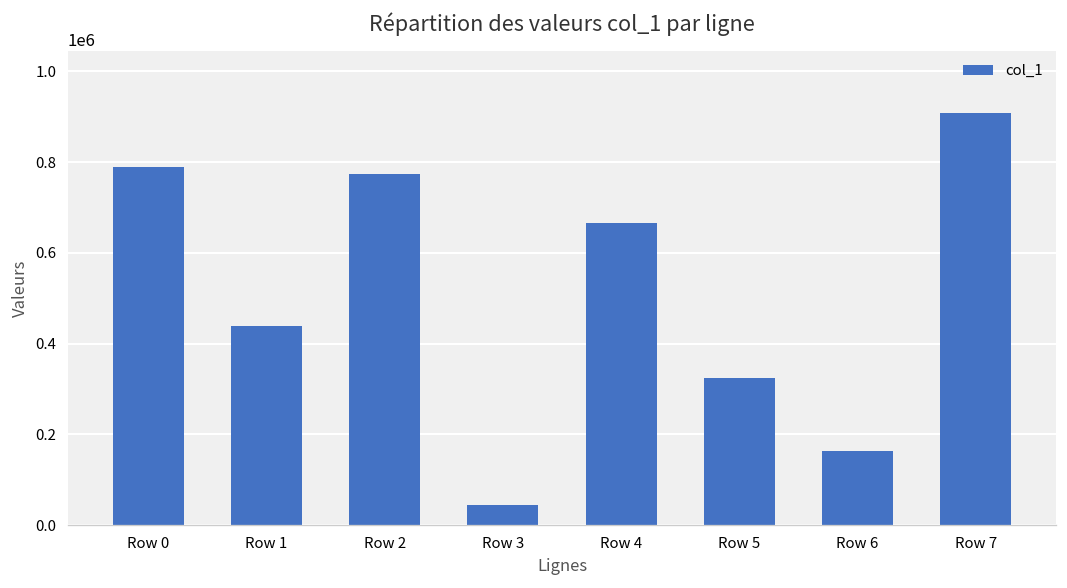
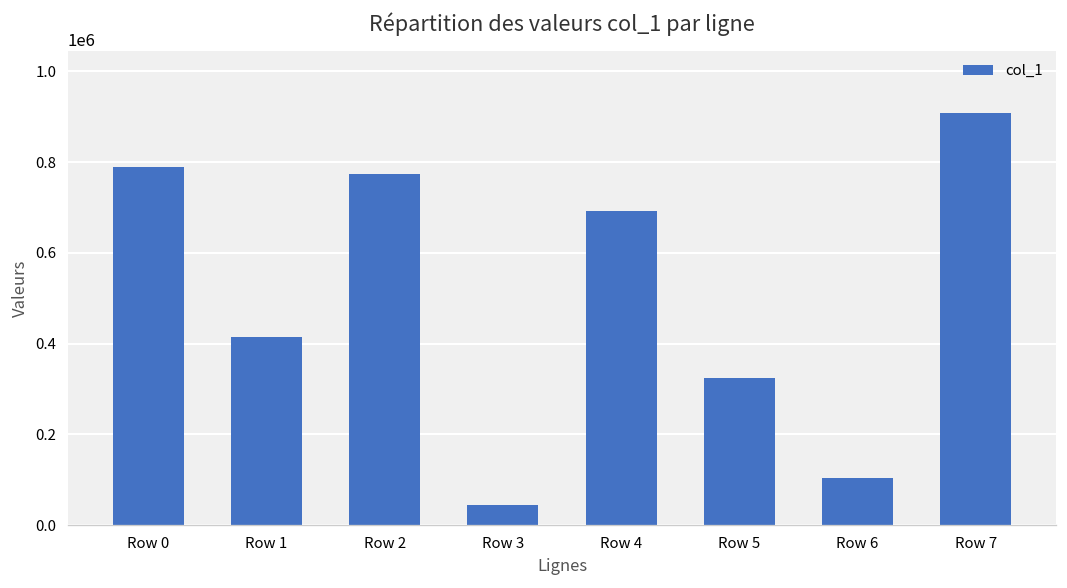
  {
    "Row 0": 790000,
-   "Row 1": 440000,
+   "Row 1": 410000,
    "Row 2": 770000,
    "Row 3": 40000,
-   "Row 4": 670000,
+   "Row 4": 690000,
    "Row 5": 320000,
-   "Row 6": 160000,
+   "Row 6": 100000,
    "Row 7": 910000
  }
